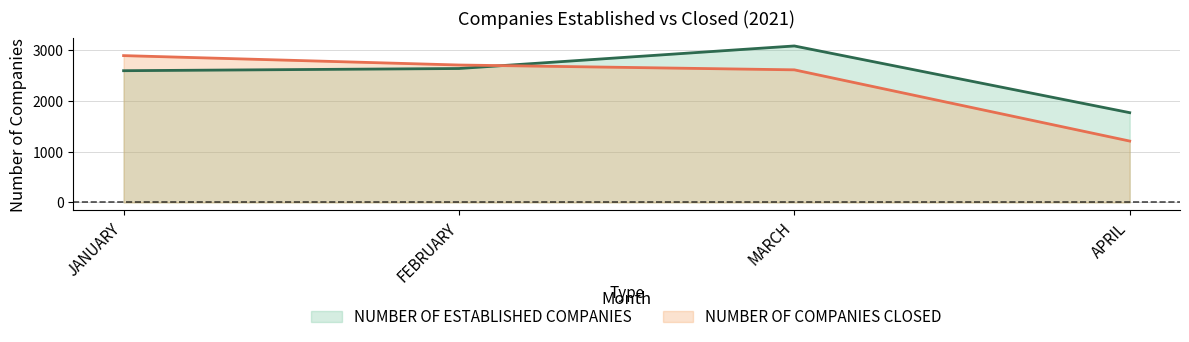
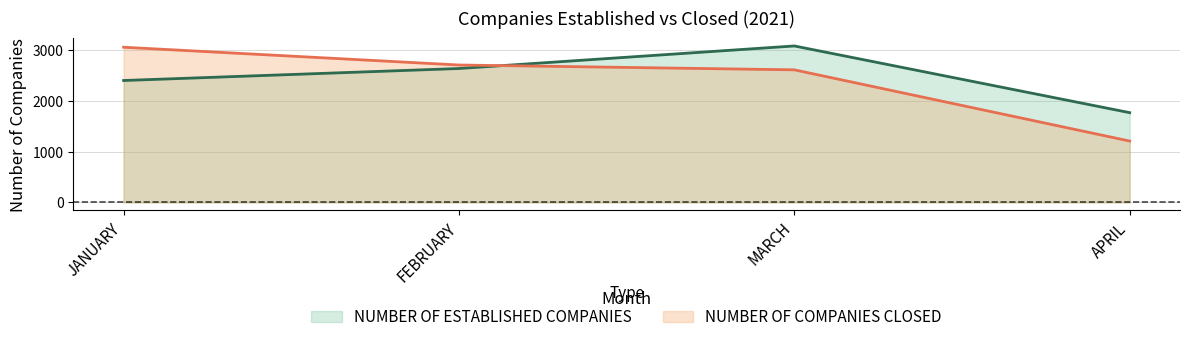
  {
    "NUMBER OF ESTABLISHED COMPANIES": {
-     "JANUARY": 2600,
+     "JANUARY": 2400,
      "FEBRUARY": 2600,
      "MARCH": 3100,
      "APRIL": 1800
    },
    "NUMBER OF COMPANIES CLOSED": {
-     "JANUARY": 2900,
+     "JANUARY": 3100,
      "FEBRUARY": 2700,
      "MARCH": 2600,
      "APRIL": 1200
    }
  }
